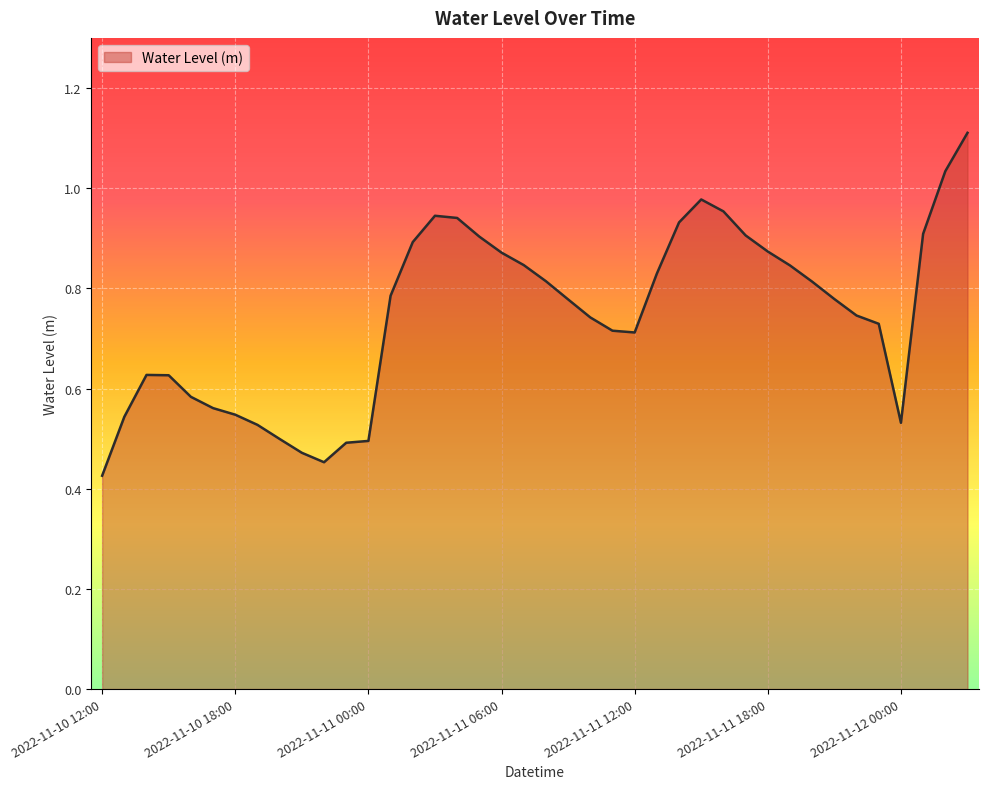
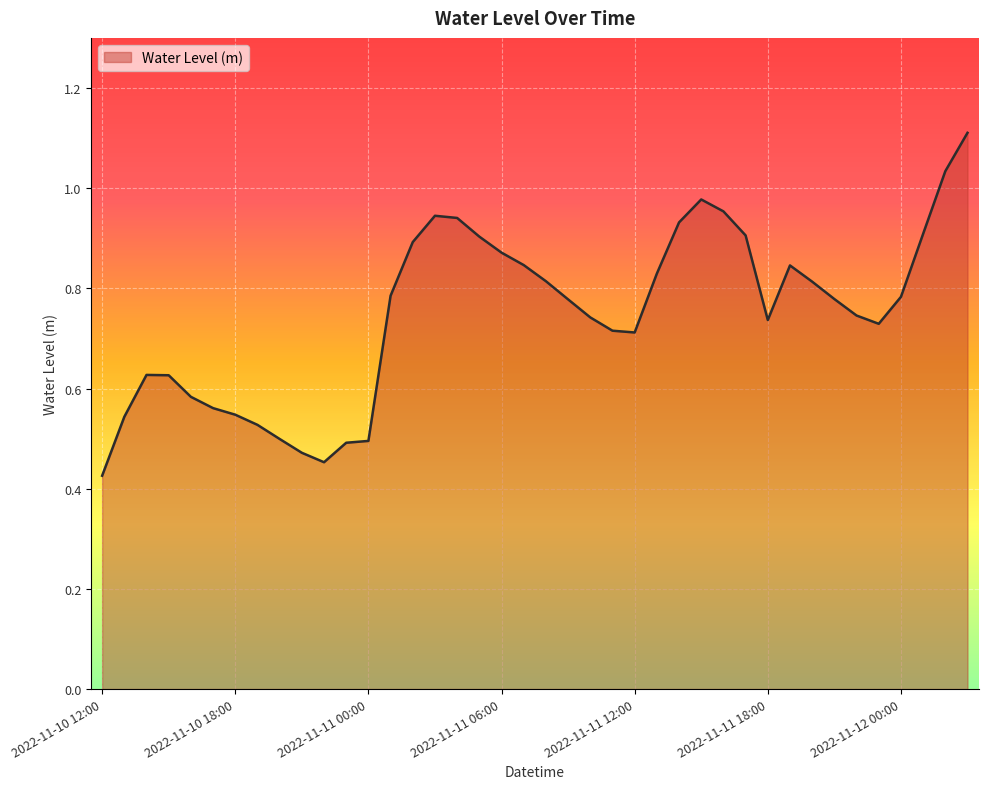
  {
    "2022-11-10 12:00": 0.43,
    "2022-11-10 18:00": 0.55,
    "2022-11-11 00:00": 0.50,
    "2022-11-11 06:00": 0.87,
    "2022-11-11 12:00": 0.71,
-   "2022-11-11 18:00": 0.87,
-   "2022-11-12 00:00": 0.53
+   "2022-11-11 18:00": 0.74,
+   "2022-11-12 00:00": 0.78
  }
